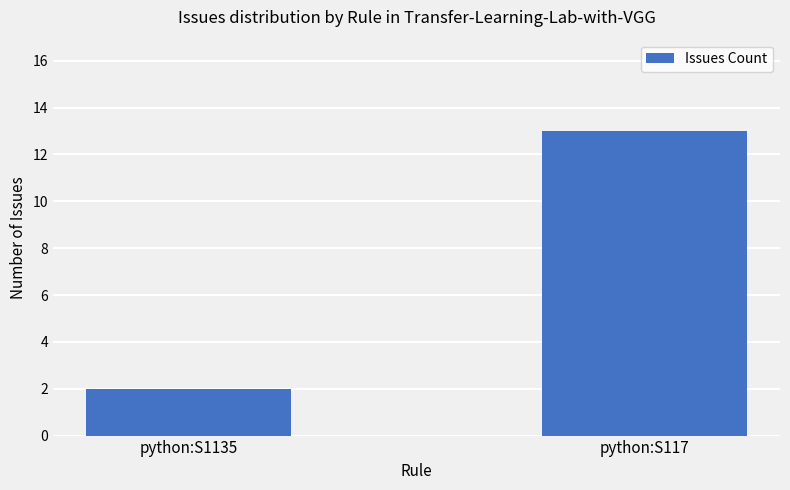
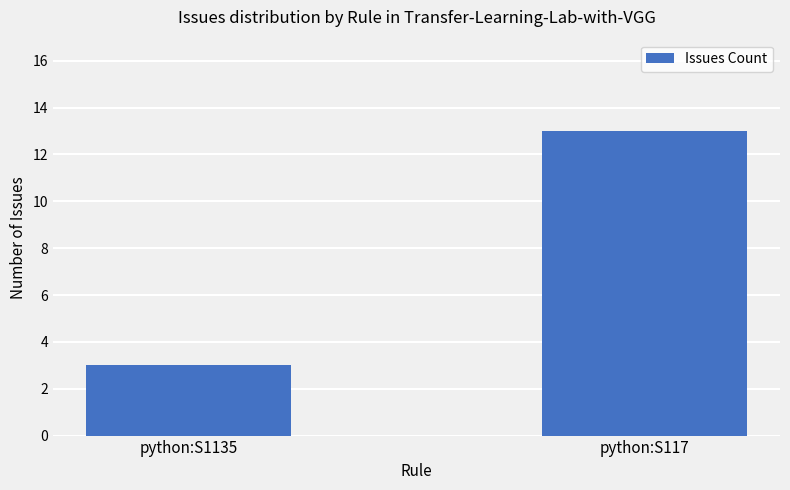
  {
-   "python:S1135": 2,
+   "python:S1135": 3,
    "python:S117": 13
  }
